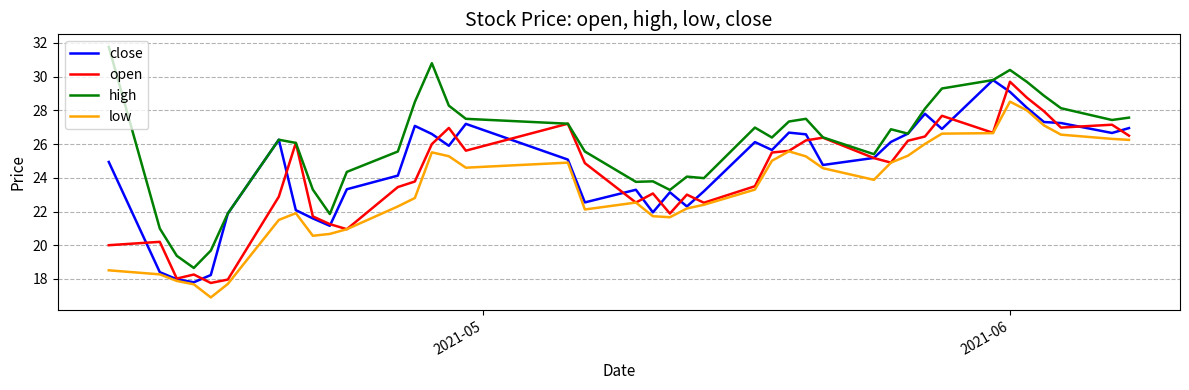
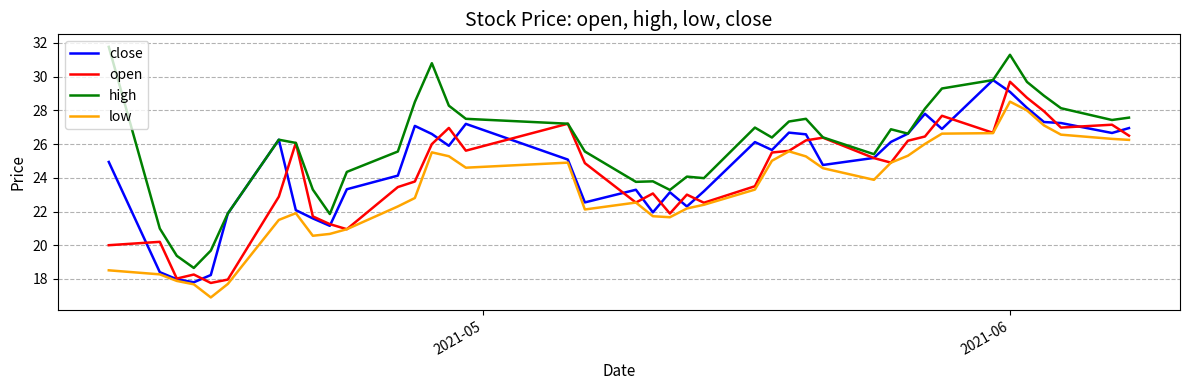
  {
    "close": {
      "2021-06": 29.1
    },
    "open": {
      "2021-06": 29.7
    },
    "high": {
-     "2021-06": 30.4
+     "2021-06": 31.3
    },
    "low": {
      "2021-06": 28.5
    }
  }
